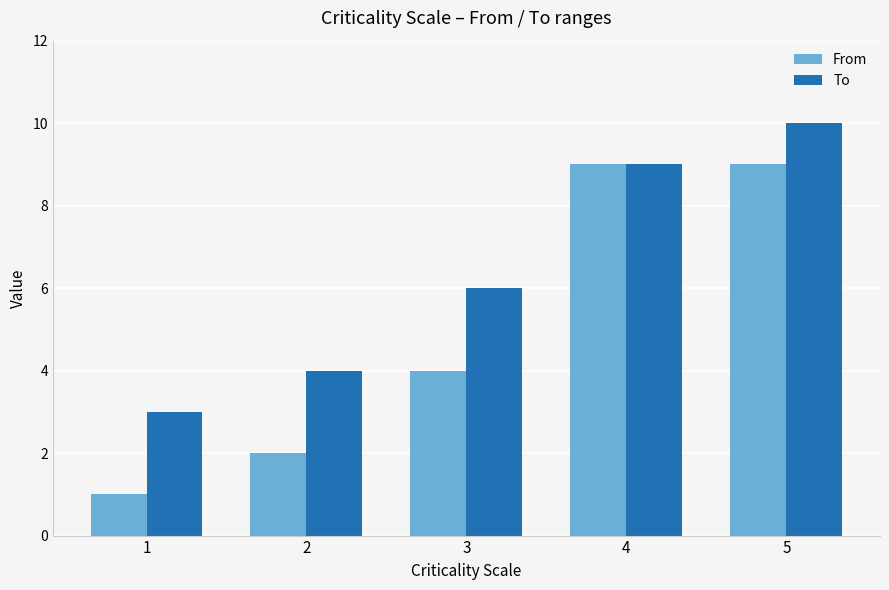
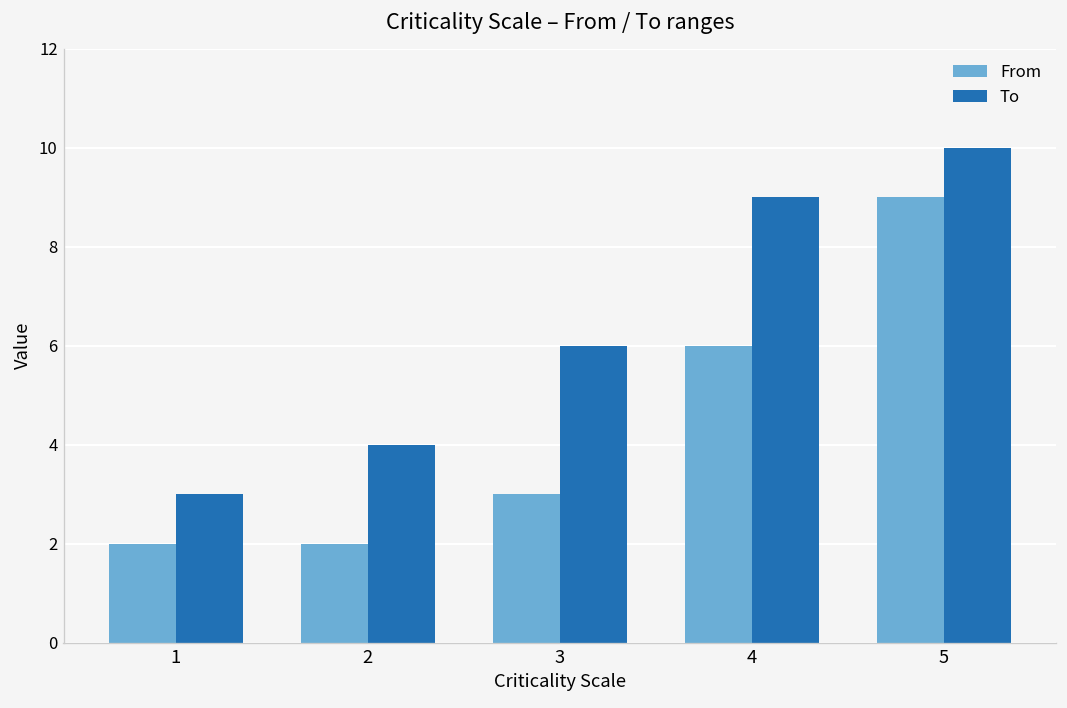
  {
    "From": {
-     "1": 1,
+     "1": 2,
      "2": 2,
-     "3": 4,
-     "4": 9,
+     "3": 3,
+     "4": 6,
      "5": 9
    },
    "To": {
      "1": 3,
      "2": 4,
      "3": 6,
      "4": 9,
      "5": 10
    }
  }
